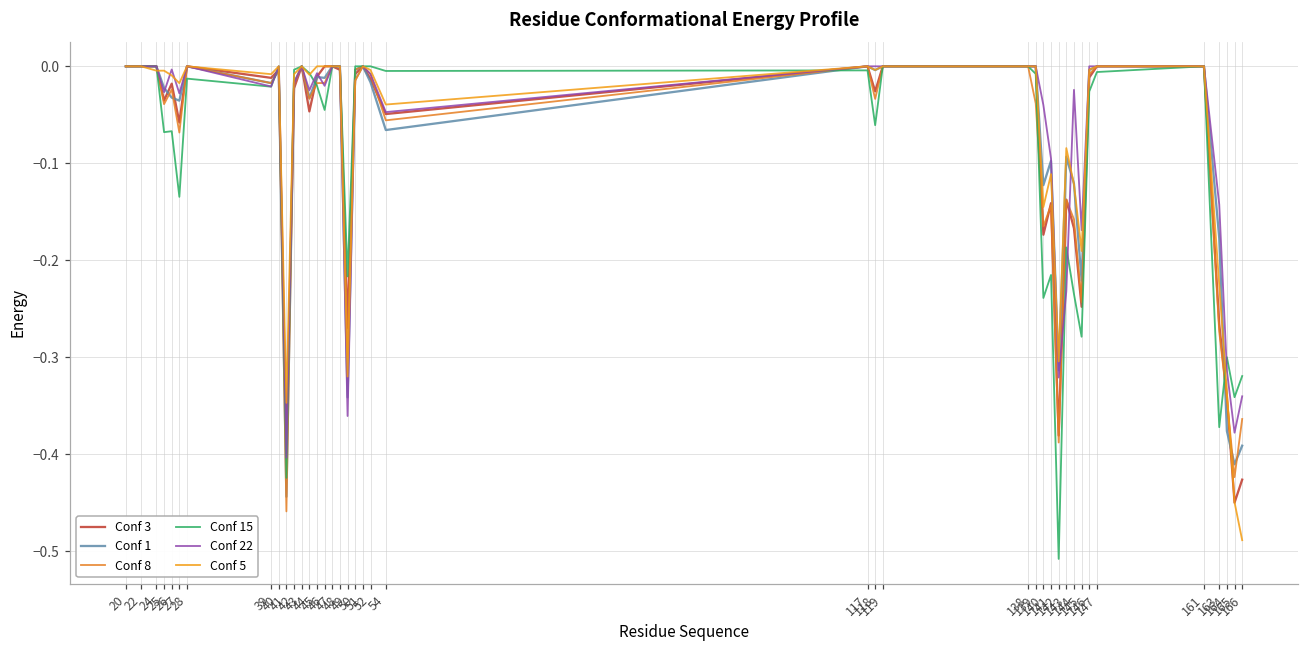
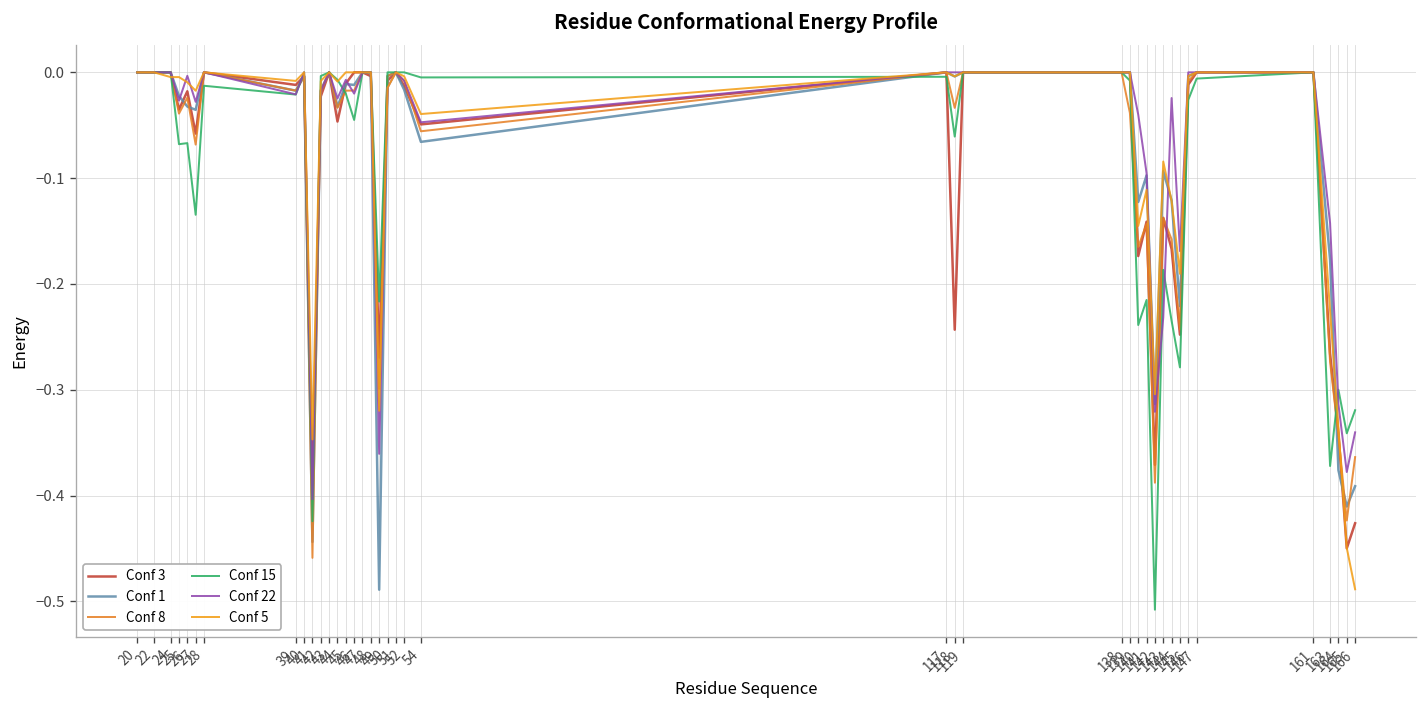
  {
    "Conf 3": {
      "25": -0.04,
      "26": -0.02,
      "27": -0.06,
      "39": -0.01,
      "41": -0.40,
      "42": -0.02,
      "44": -0.05,
      "48": 0.00,
      "49": -0.27,
      "50": -0.01,
      "52": -0.01,
-     "118": -0.03,
+     "118": -0.24,
      "140": -0.17,
-     "142": -0.38,
+     "142": -0.37,
      "144": -0.17,
      "145": -0.25,
      "146": -0.01,
      "163": -0.27,
      "166": -0.43
    },
    "Conf 1": {
      "25": -0.02,
      "26": -0.03,
      "27": -0.04,
      "41": -0.44,
      "46": -0.01,
-     "49": -0.34,
+     "49": -0.49,
      "52": -0.02,
      "54": -0.07,
      "140": -0.12,
      "142": -0.31,
      "143": -0.09,
      "145": -0.22,
      "163": -0.18,
      "164": -0.38,
      "165": -0.41,
      "166": -0.39
    },
    "Conf 15": {
      "25": -0.07,
      "26": -0.07,
      "27": -0.13,
      "28": -0.01,
      "41": -0.42,
      "42": 0.00,
      "46": -0.05,
      "49": -0.22,
      "50": 0.00,
      "52": 0.00,
      "54": 0.00,
      "117": 0.00,
      "118": -0.06,
      "139": -0.01,
      "140": -0.24,
      "141": -0.22,
      "142": -0.51,
      "143": -0.19,
      "144": -0.23,
      "145": -0.28,
      "146": -0.03,
      "147": -0.01,
      "163": -0.37,
      "164": -0.30,
      "165": -0.34,
      "166": -0.32
    },
    "Conf 22": {
      "25": -0.03,
      "26": 0.00,
      "27": -0.03,
      "41": -0.40,
      "44": -0.02,
      "45": -0.01,
      "46": -0.02,
      "49": -0.36,
      "118": 0.00,
      "140": -0.04,
      "142": -0.32,
      "143": -0.23,
      "144": -0.02,
      "145": -0.17,
      "146": 0.00,
      "163": -0.14,
      "164": -0.31,
      "165": -0.38,
      "166": -0.34
    }
  }
